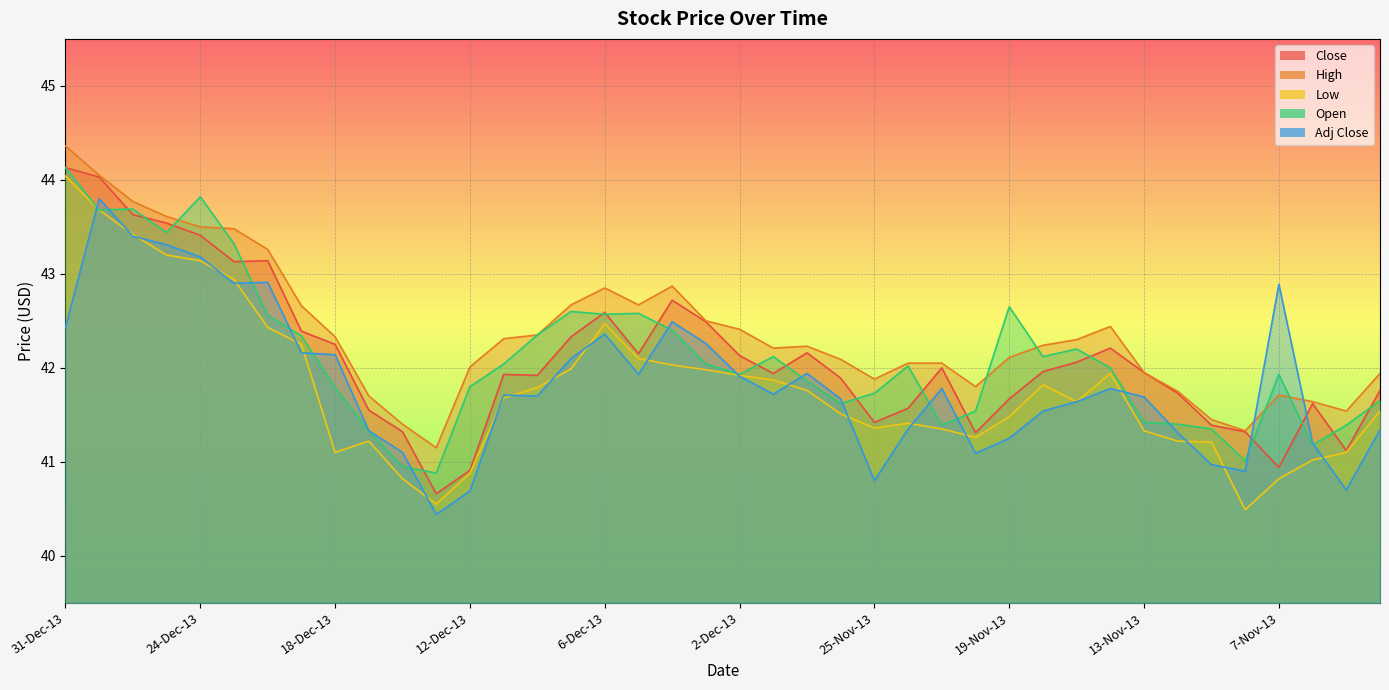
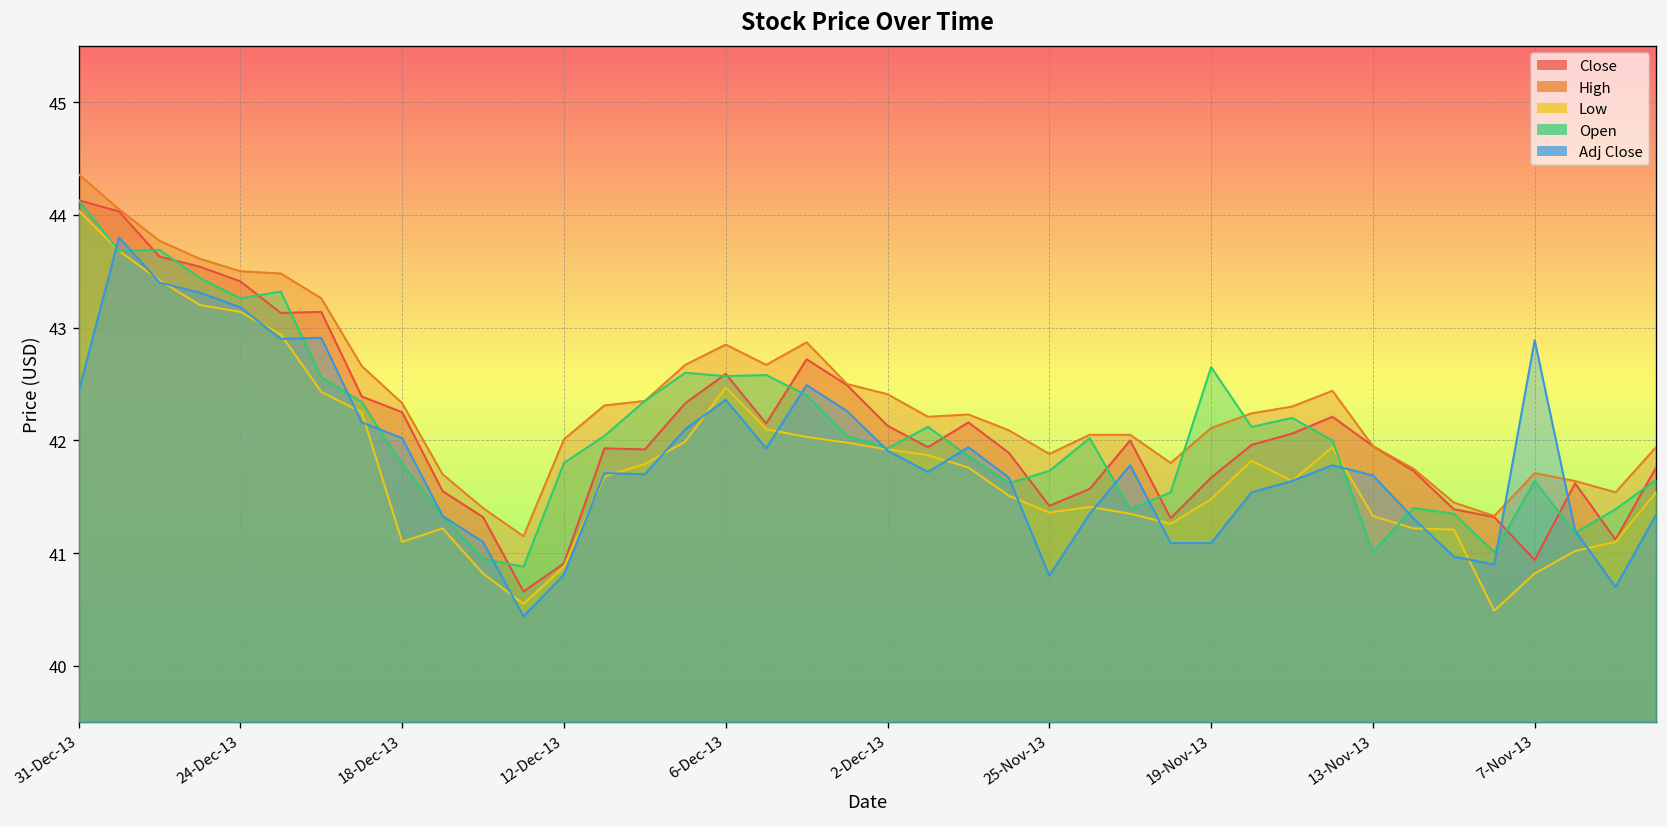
  {
    "Open": {
-     "24-Dec-13": 43.8,
+     "24-Dec-13": 43.3,
      "18-Dec-13": 41.8,
      "12-Dec-13": 41.8,
      "25-Nov-13": 41.7,
      "19-Nov-13": 42.7,
-     "13-Nov-13": 41.4,
-     "7-Nov-13": 41.9
+     "13-Nov-13": 41.0,
+     "7-Nov-13": 41.6
    },
    "Adj Close": {
      "31-Dec-13": 42.4,
      "24-Dec-13": 43.2,
-     "18-Dec-13": 42.1,
-     "12-Dec-13": 40.7,
+     "18-Dec-13": 42.0,
+     "12-Dec-13": 40.8,
      "6-Dec-13": 42.4,
      "25-Nov-13": 40.8,
-     "19-Nov-13": 41.3,
+     "19-Nov-13": 41.1,
      "13-Nov-13": 41.7,
      "7-Nov-13": 42.9
    }
  }
